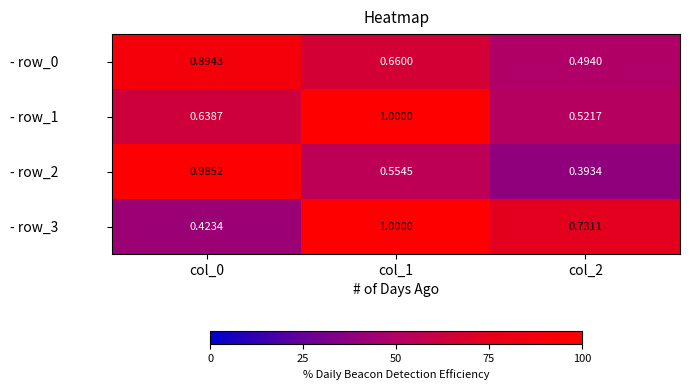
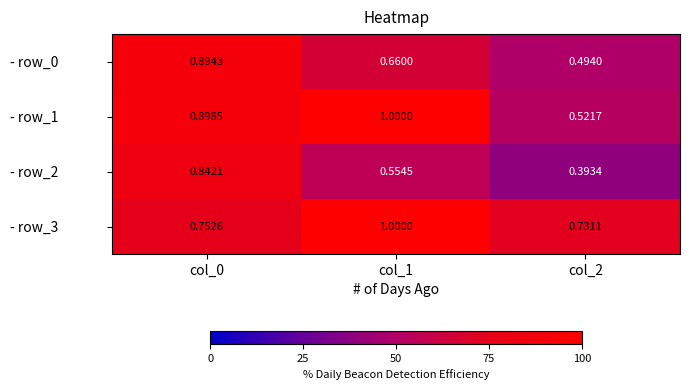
  {
    "- row_0": {
      "col_0": 0.8943,
      "col_1": 0.6600,
      "col_2": 0.4940
    },
    "- row_1": {
-     "col_0": 0.6387,
+     "col_0": 0.8985,
      "col_1": 1.0000,
      "col_2": 0.5217
    },
    "- row_2": {
-     "col_0": 0.9852,
+     "col_0": 0.8421,
      "col_1": 0.5545,
      "col_2": 0.3934
    },
    "- row_3": {
-     "col_0": 0.4234,
+     "col_0": 0.7526,
      "col_1": 1.0000,
      "col_2": 0.7311
    }
  }
